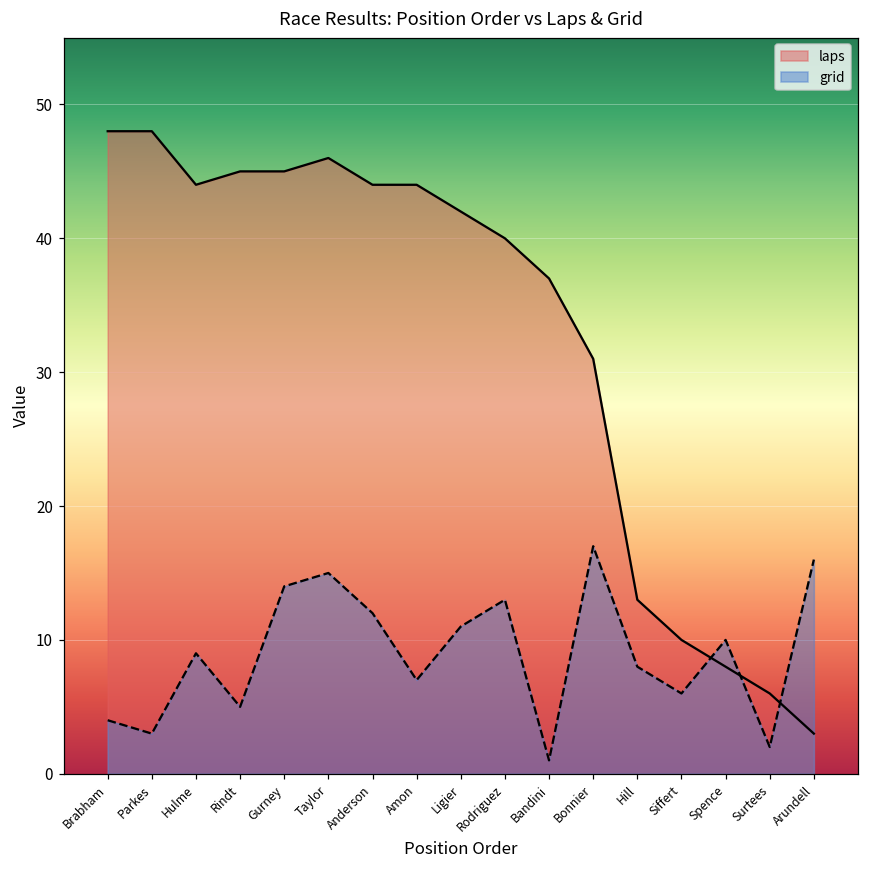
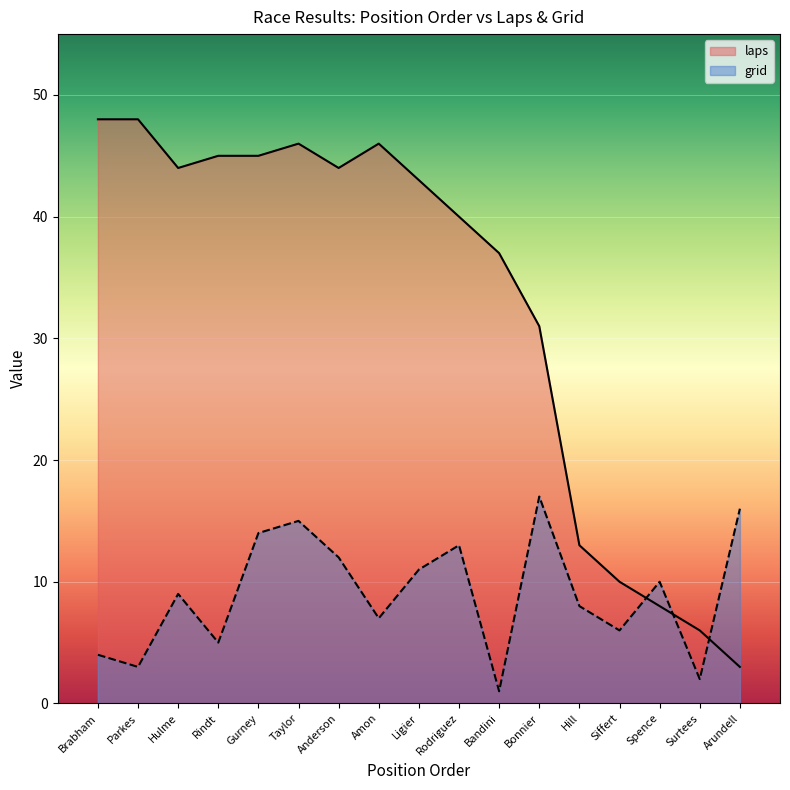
  {
    "laps": {
      "Brabham": 48,
      "Parkes": 48,
      "Hulme": 44,
      "Rindt": 45,
      "Gurney": 45,
      "Taylor": 46,
      "Anderson": 44,
-     "Amon": 44,
-     "Ligier": 42,
+     "Amon": 46,
+     "Ligier": 43,
      "Rodriguez": 40,
      "Bandini": 37,
      "Bonnier": 31,
      "Hill": 13,
      "Siffert": 10,
      "Spence": 8,
      "Surtees": 6,
      "Arundell": 3
    },
    "grid": {
      "Brabham": 4,
      "Parkes": 3,
      "Hulme": 9,
      "Rindt": 5,
      "Gurney": 14,
      "Taylor": 15,
      "Anderson": 12,
      "Amon": 7,
      "Ligier": 11,
      "Rodriguez": 13,
      "Bandini": 1,
      "Bonnier": 17,
      "Hill": 8,
      "Siffert": 6,
      "Spence": 10,
      "Surtees": 2,
      "Arundell": 16
    }
  }
